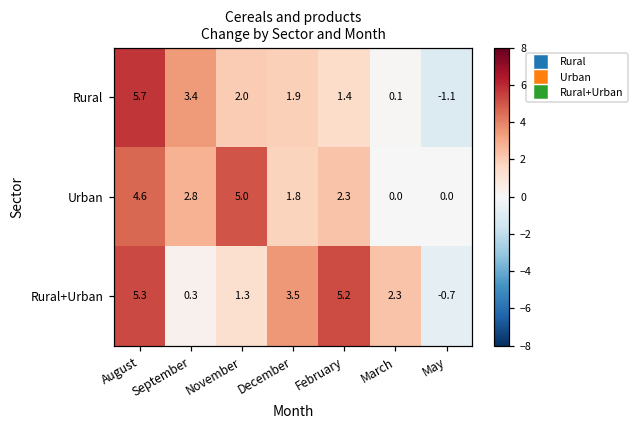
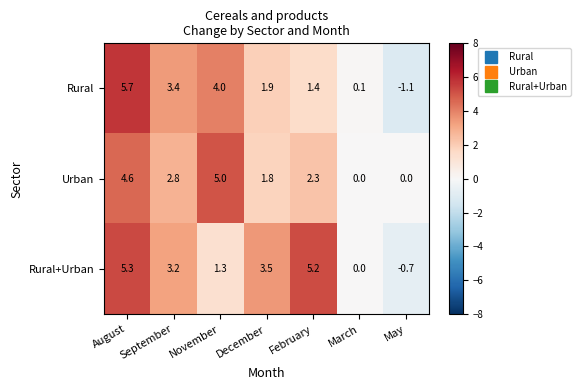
  {
    "Rural": {
      "August": 5.7,
      "September": 3.4,
-     "November": 2.0,
+     "November": 4.0,
      "December": 1.9,
      "February": 1.4,
      "March": 0.1,
      "May": -1.1
    },
    "Urban": {
      "August": 4.6,
      "September": 2.8,
      "November": 5.0,
      "December": 1.8,
      "February": 2.3,
      "March": 0.0,
      "May": 0.0
    },
    "Rural+Urban": {
      "August": 5.3,
-     "September": 0.3,
+     "September": 3.2,
      "November": 1.3,
      "December": 3.5,
      "February": 5.2,
-     "March": 2.3,
+     "March": 0.0,
      "May": -0.7
    }
  }
